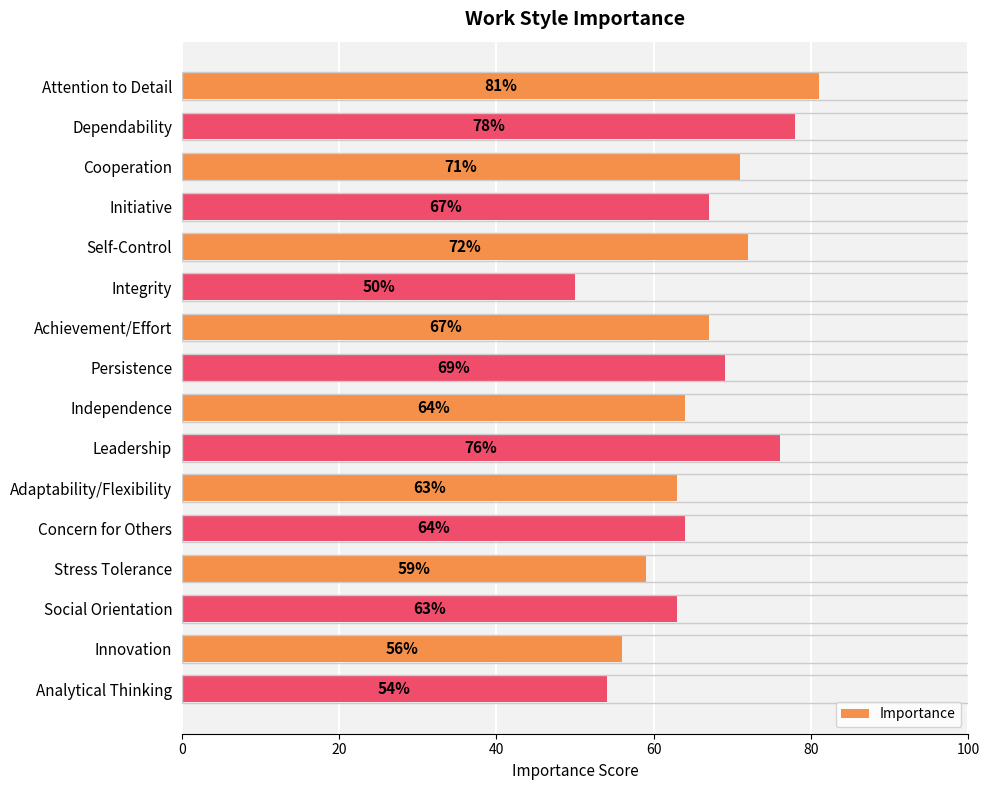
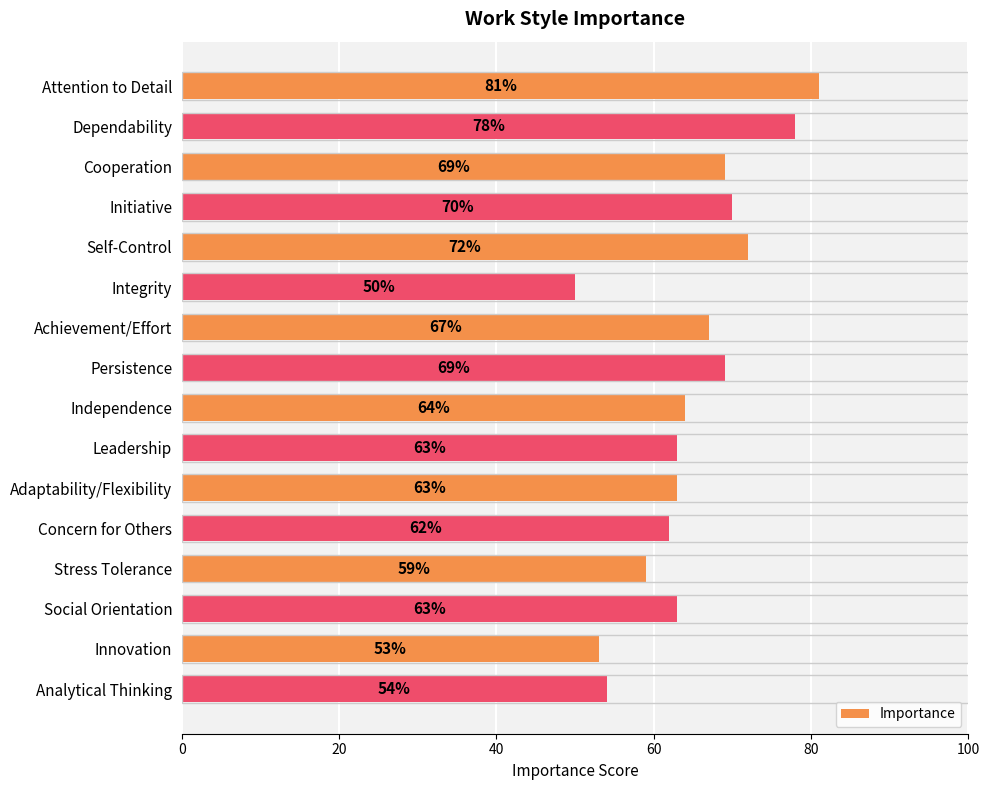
  {
    "Attention to Detail": "81%",
    "Dependability": "78%",
-   "Cooperation": "71%",
-   "Initiative": "67%",
+   "Cooperation": "69%",
+   "Initiative": "70%",
    "Self-Control": "72%",
    "Integrity": "50%",
    "Achievement/Effort": "67%",
    "Persistence": "69%",
    "Independence": "64%",
-   "Leadership": "76%",
+   "Leadership": "63%",
    "Adaptability/Flexibility": "63%",
-   "Concern for Others": "64%",
+   "Concern for Others": "62%",
    "Stress Tolerance": "59%",
    "Social Orientation": "63%",
-   "Innovation": "56%",
+   "Innovation": "53%",
    "Analytical Thinking": "54%"
  }
